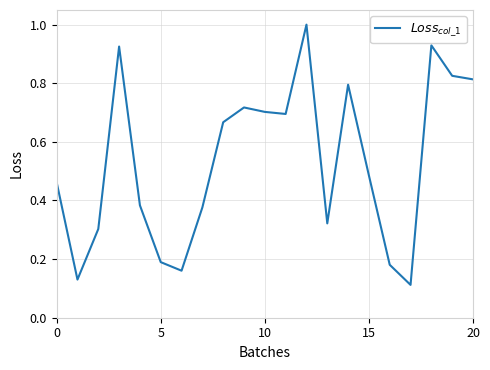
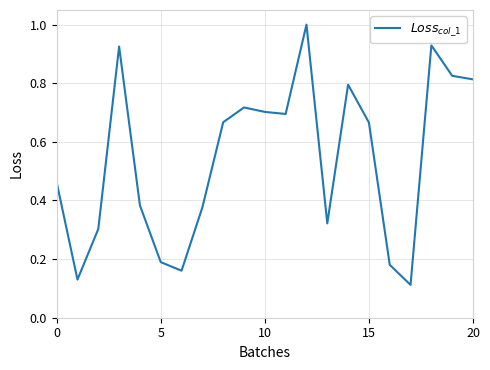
  {
    "0": 0.46,
    "5": 0.19,
    "10": 0.70,
-   "15": 0.49,
+   "15": 0.67,
    "20": 0.81
  }
